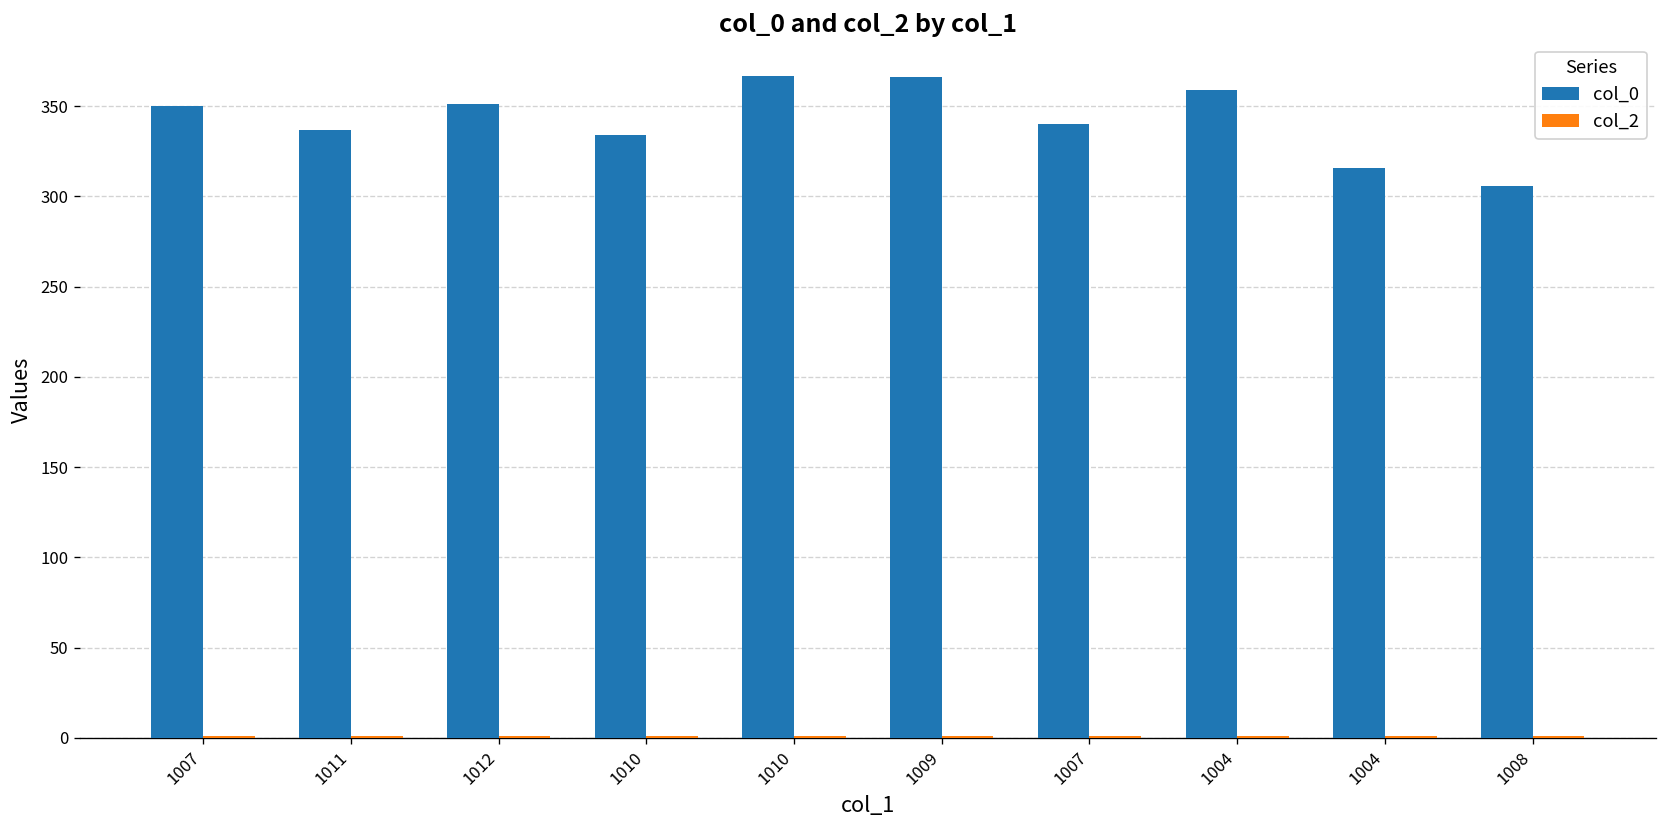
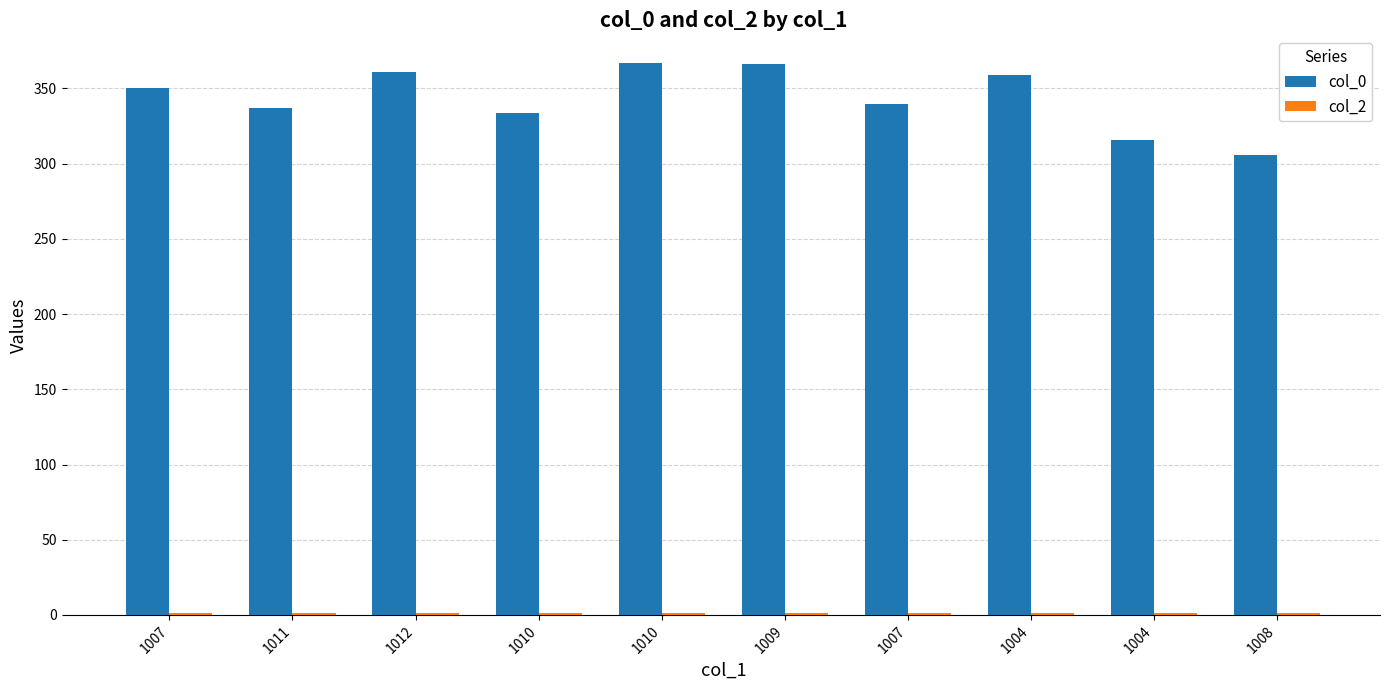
  {
    "col_0": {
      "1011": 337,
-     "1012": 351,
+     "1012": 361,
      "1009": 366,
      "1008": 306
    }
  }
